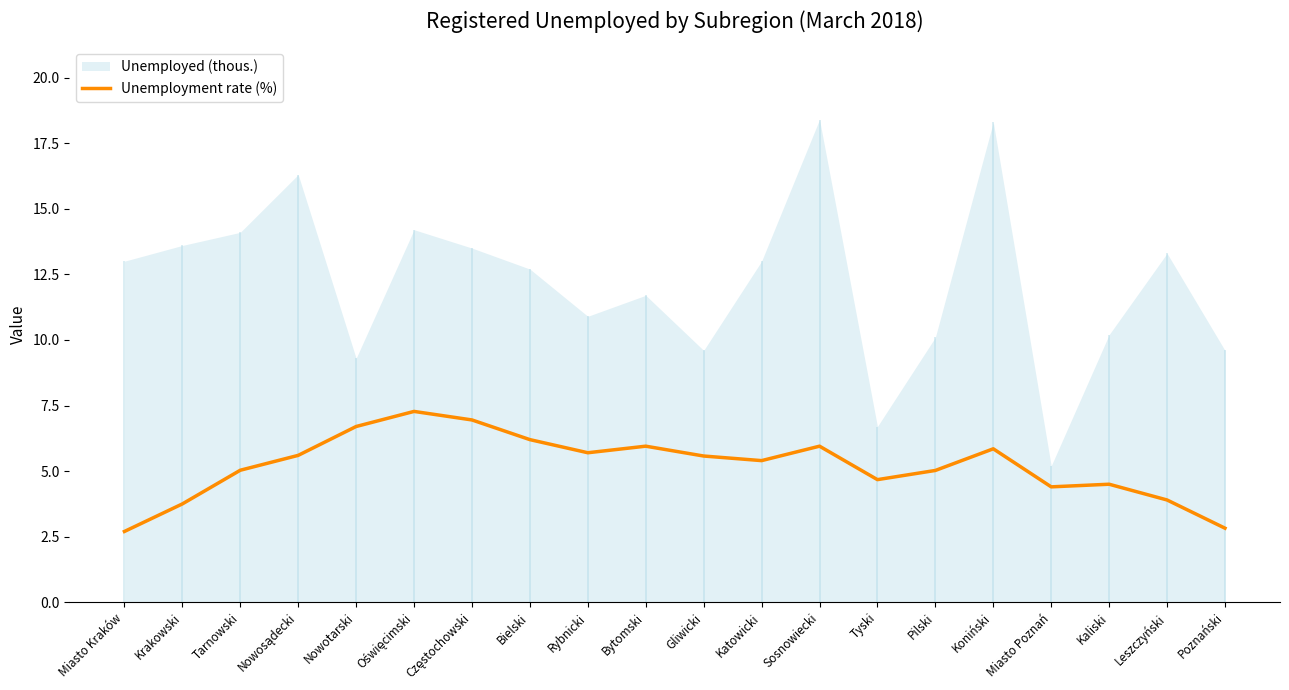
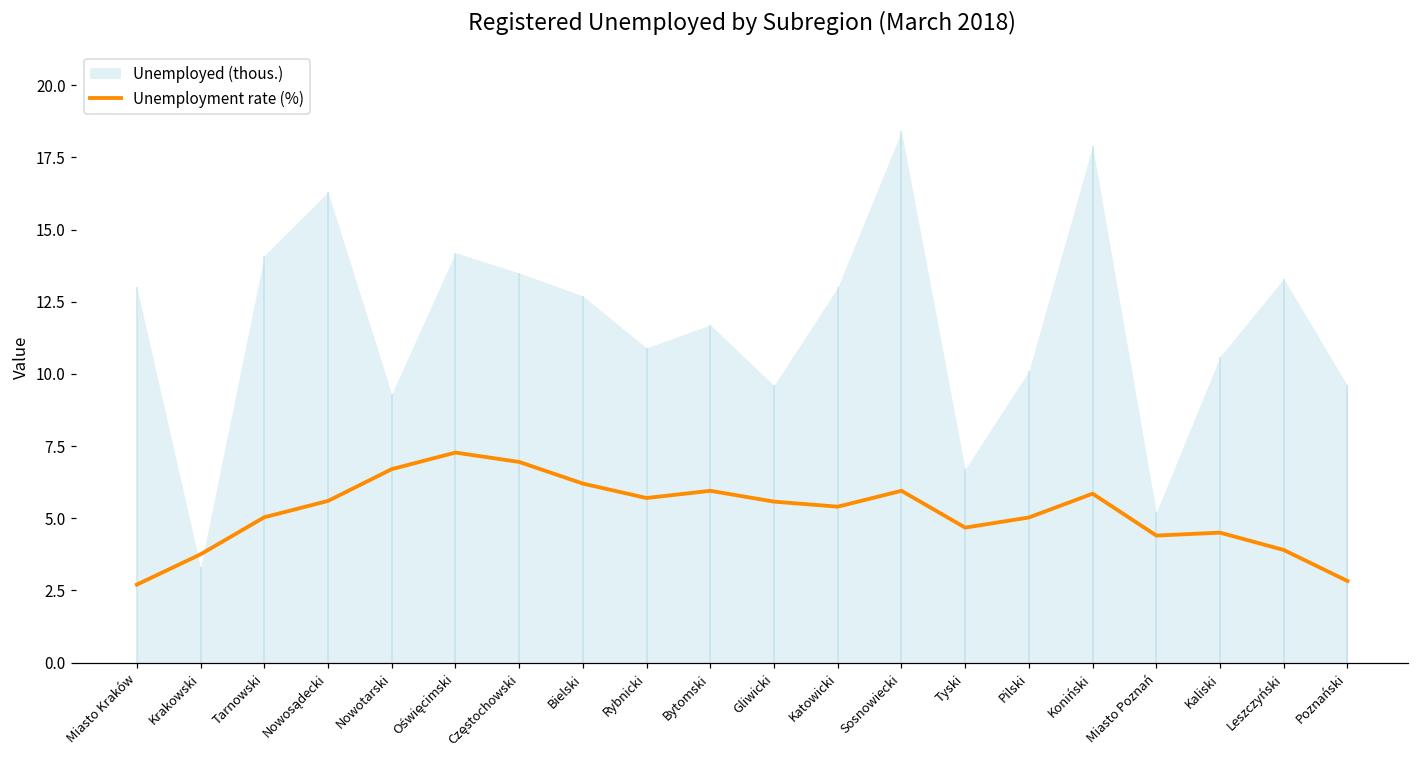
  {
    "Unemployment rate (%)": {
      "Miasto Kraków": 2.7,
      "Krakowski": 3.8,
      "Tarnowski": 5.0,
      "Nowosądecki": 5.6,
      "Nowotarski": 6.7,
      "Oświęcimski": 7.3,
      "Częstochowski": 7.0,
      "Bielski": 6.2,
      "Rybnicki": 5.7,
      "Bytomski": 5.9,
      "Gliwicki": 5.6,
      "Katowicki": 5.4,
      "Sosnowiecki": 6.0,
      "Tyski": 4.7,
      "Pilski": 5.0,
      "Koniński": 5.9,
      "Miasto Poznań": 4.4,
      "Kaliski": 4.5,
      "Leszczyński": 3.9,
      "Poznański": 2.8
    },
    "Unemployed (thous.)": {
      "Miasto Kraków": 13.0,
-     "Krakowski": 13.6,
+     "Krakowski": 3.3,
      "Tarnowski": 14.1,
      "Nowosądecki": 16.3,
      "Nowotarski": 9.3,
      "Oświęcimski": 14.2,
      "Częstochowski": 13.5,
      "Bielski": 12.7,
      "Rybnicki": 10.9,
      "Bytomski": 11.7,
      "Gliwicki": 9.6,
      "Katowicki": 13.0,
      "Sosnowiecki": 18.4,
      "Tyski": 6.7,
      "Pilski": 10.1,
-     "Koniński": 18.3,
+     "Koniński": 17.9,
      "Miasto Poznań": 5.2,
-     "Kaliski": 10.2,
+     "Kaliski": 10.6,
      "Leszczyński": 13.3,
      "Poznański": 9.6
    }
  }
